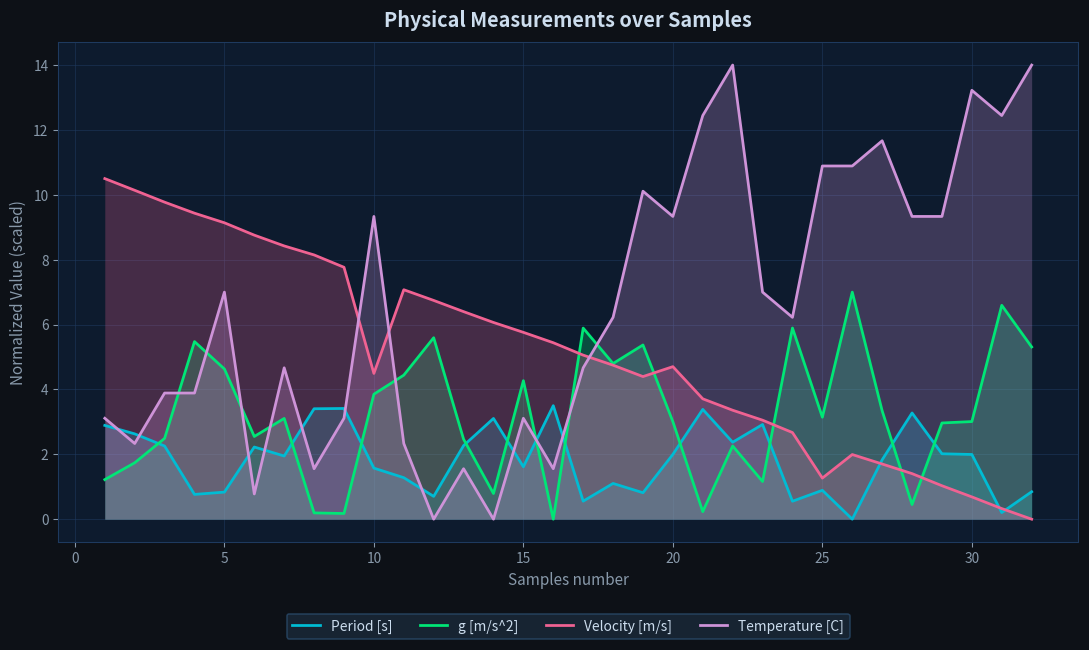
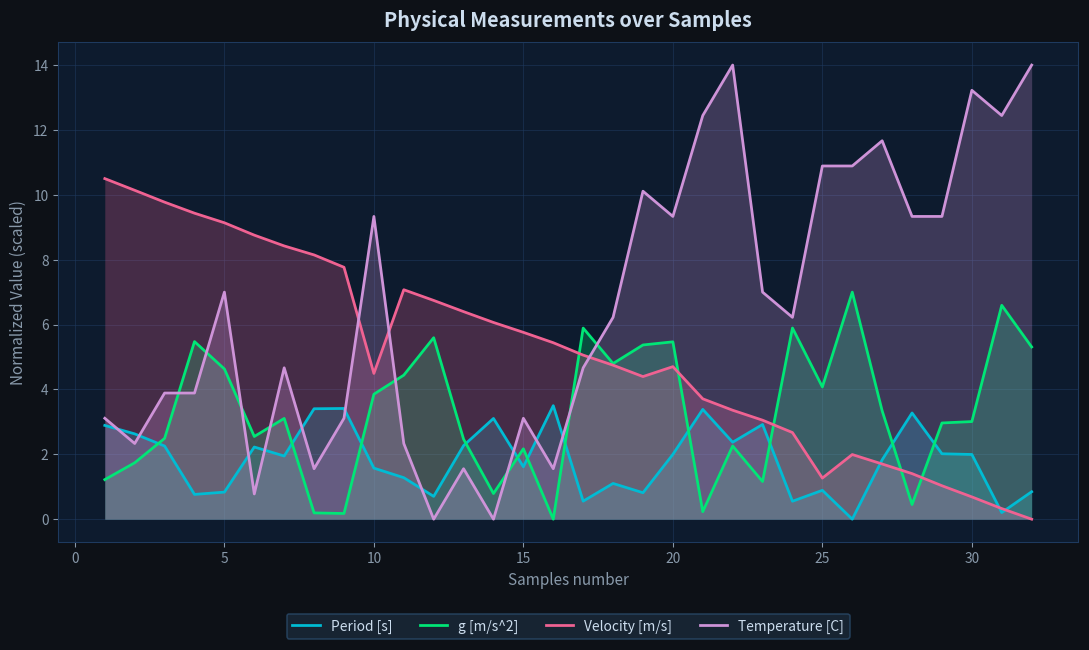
  {
    "Period [s]": {
      "5": 0.8,
      "10": 1.6,
      "15": 1.6,
      "20": 2.0,
      "25": 0.9,
      "30": 2.0
    },
    "g [m/s^2]": {
      "5": 4.6,
      "10": 3.9,
-     "15": 4.3,
-     "20": 3.0,
-     "25": 3.1,
+     "15": 2.2,
+     "20": 5.5,
+     "25": 4.1,
      "30": 3.0
    },
    "Velocity [m/s]": {
      "5": 9.1,
      "10": 4.5,
      "15": 5.8,
      "20": 4.7,
      "25": 1.3,
      "30": 0.7
    },
    "Temperature [C]": {
      "5": 7.0,
      "10": 9.3,
      "15": 3.1,
      "20": 9.3,
      "25": 10.9,
      "30": 13.2
    }
  }
